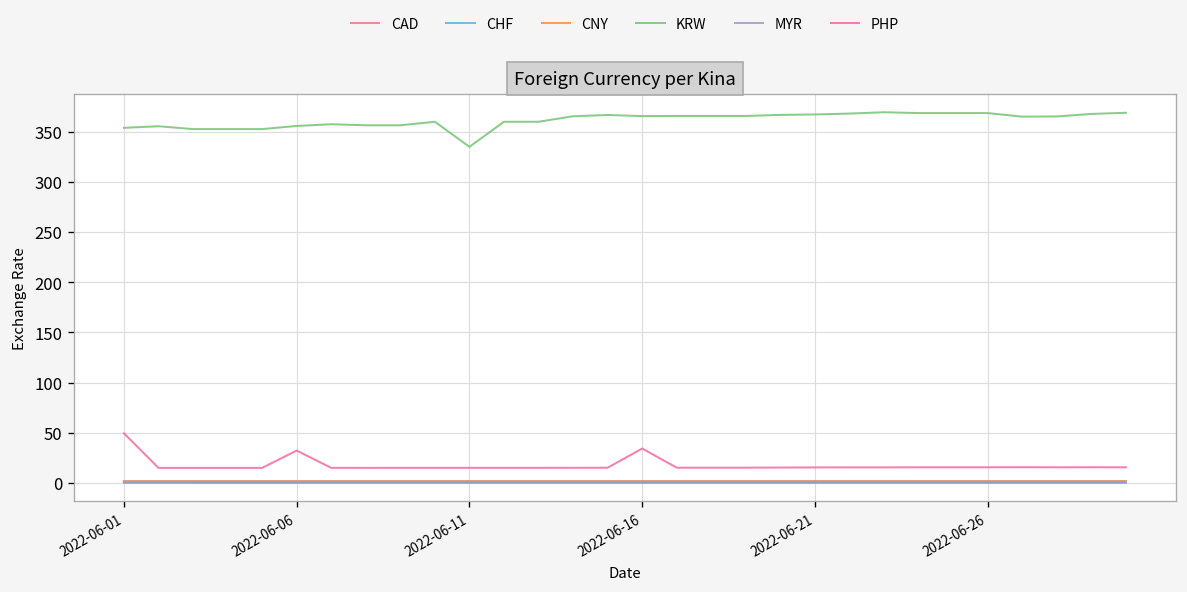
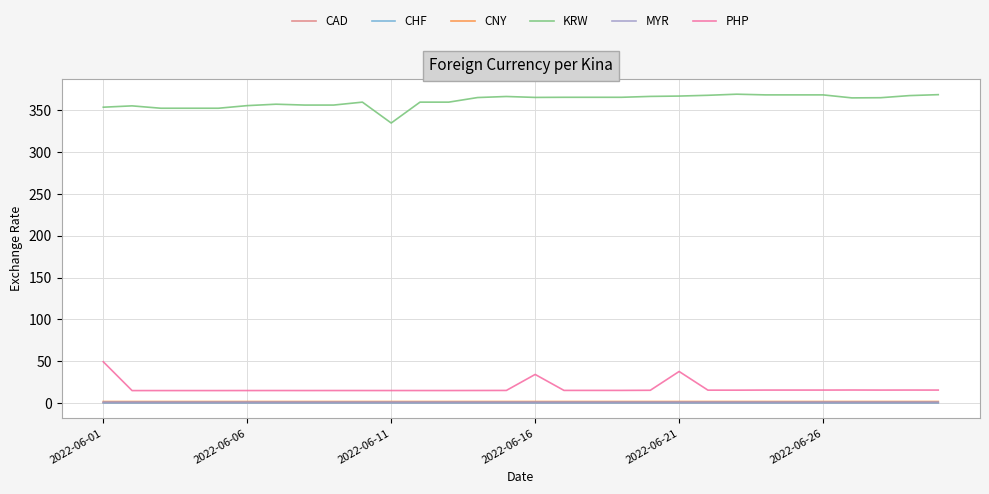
  {
    "KRW": {
      "2022-06-01": 350,
      "2022-06-06": 360,
      "2022-06-11": 340,
      "2022-06-16": 370,
      "2022-06-21": 370,
      "2022-06-26": 370
    },
    "PHP": {
      "2022-06-01": 50,
-     "2022-06-06": 30,
+     "2022-06-06": 20,
      "2022-06-11": 20,
      "2022-06-16": 30,
-     "2022-06-21": 20,
+     "2022-06-21": 40,
      "2022-06-26": 20
    }
  }
